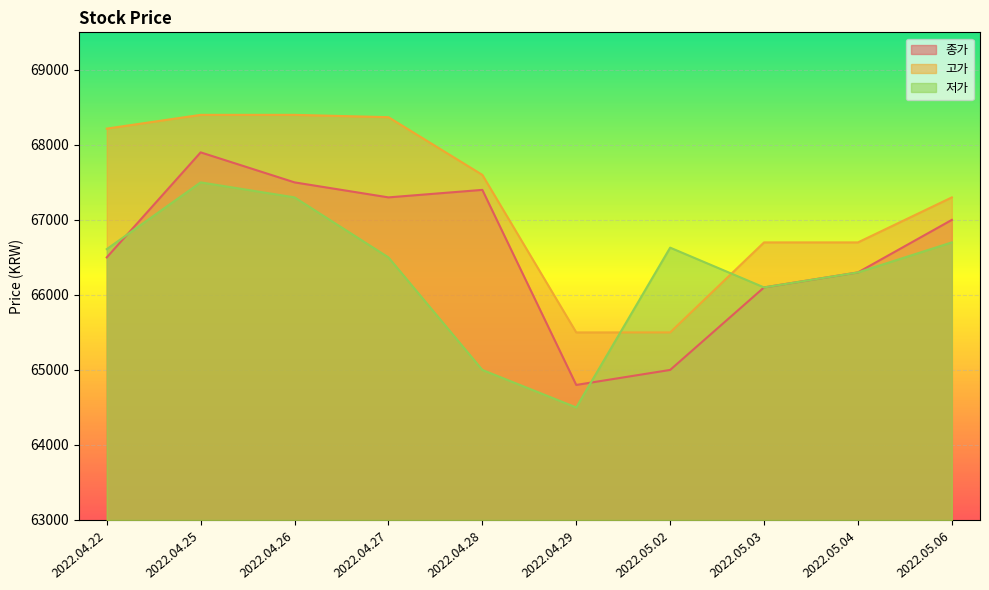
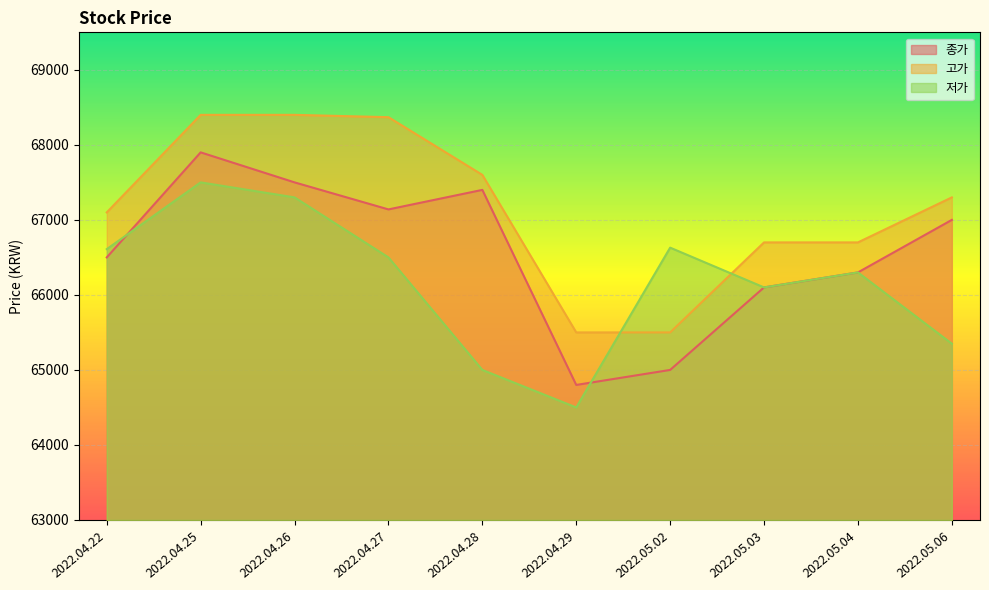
  {
    "종가": {
      "2022.04.22": 66500,
      "2022.04.25": 67900,
      "2022.04.26": 67500,
-     "2022.04.27": 67300,
+     "2022.04.27": 67100,
      "2022.04.28": 67400,
      "2022.04.29": 64800,
      "2022.05.02": 65000,
      "2022.05.06": 67000
    },
    "고가": {
-     "2022.04.22": 68200,
+     "2022.04.22": 67100,
      "2022.04.25": 68400,
      "2022.04.26": 68400,
      "2022.04.27": 68400,
      "2022.04.28": 67600,
      "2022.04.29": 65500,
      "2022.05.02": 65500,
      "2022.05.03": 66700,
      "2022.05.04": 66700,
      "2022.05.06": 67300
    },
    "저가": {
      "2022.04.22": 66600,
      "2022.04.25": 67500,
      "2022.04.26": 67300,
      "2022.04.27": 66500,
      "2022.04.28": 65000,
      "2022.04.29": 64500,
      "2022.05.02": 66600,
-     "2022.05.06": 66700
+     "2022.05.06": 65400
    }
  }
